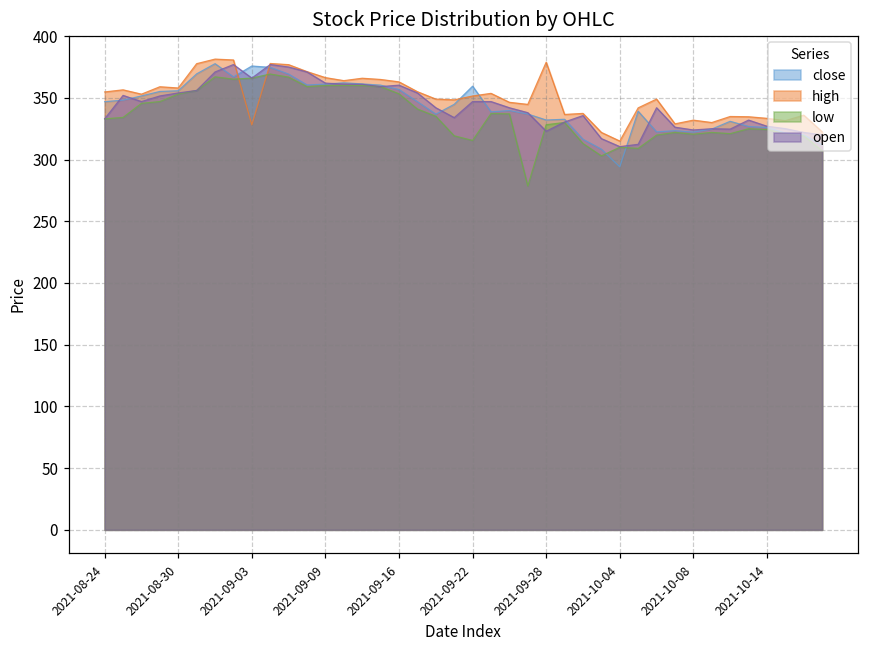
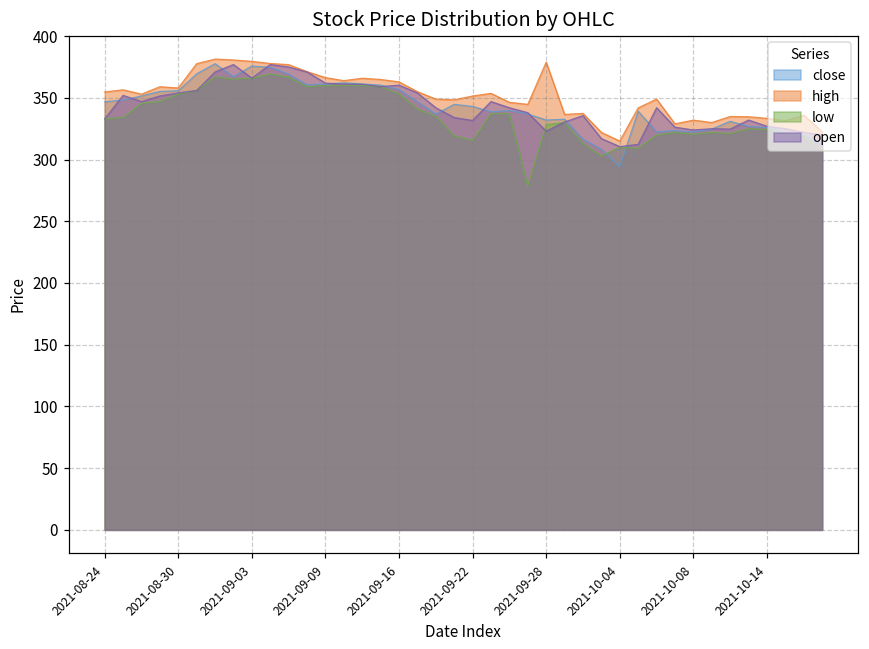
  {
    "close": {
      "2021-08-24": 347,
      "2021-09-03": 376,
      "2021-09-16": 357,
-     "2021-09-22": 359,
+     "2021-09-22": 343,
      "2021-09-28": 332,
      "2021-10-04": 294
    },
    "high": {
      "2021-08-24": 355,
-     "2021-09-03": 328,
+     "2021-09-03": 380,
      "2021-09-09": 366,
      "2021-09-16": 363,
      "2021-09-22": 352,
      "2021-09-28": 379,
      "2021-10-04": 315,
      "2021-10-08": 332,
      "2021-10-14": 333
    },
    "low": {
      "2021-09-16": 353,
      "2021-09-22": 316,
      "2021-09-28": 328
    },
    "open": {
      "2021-09-16": 360,
-     "2021-09-22": 347,
+     "2021-09-22": 332,
      "2021-09-28": 323
    }
  }
